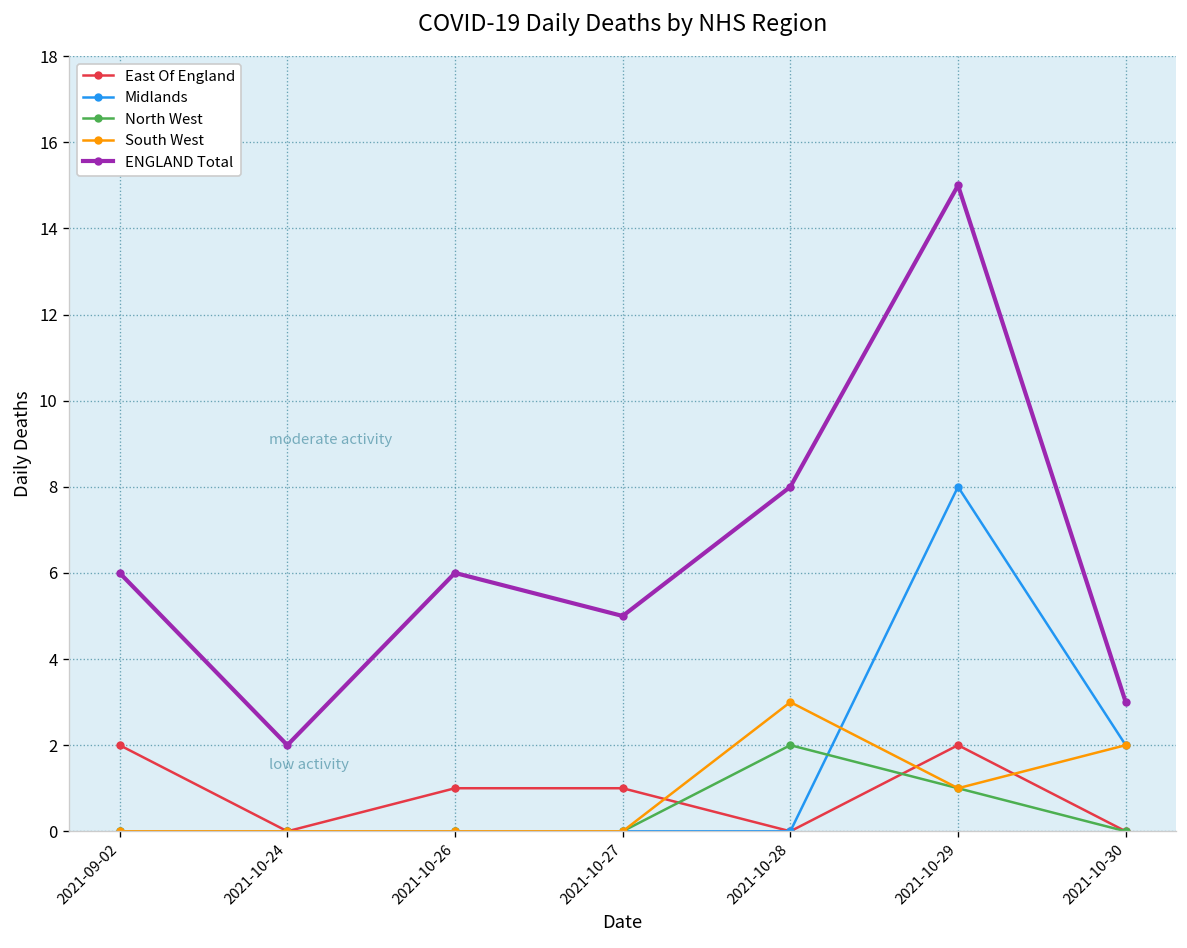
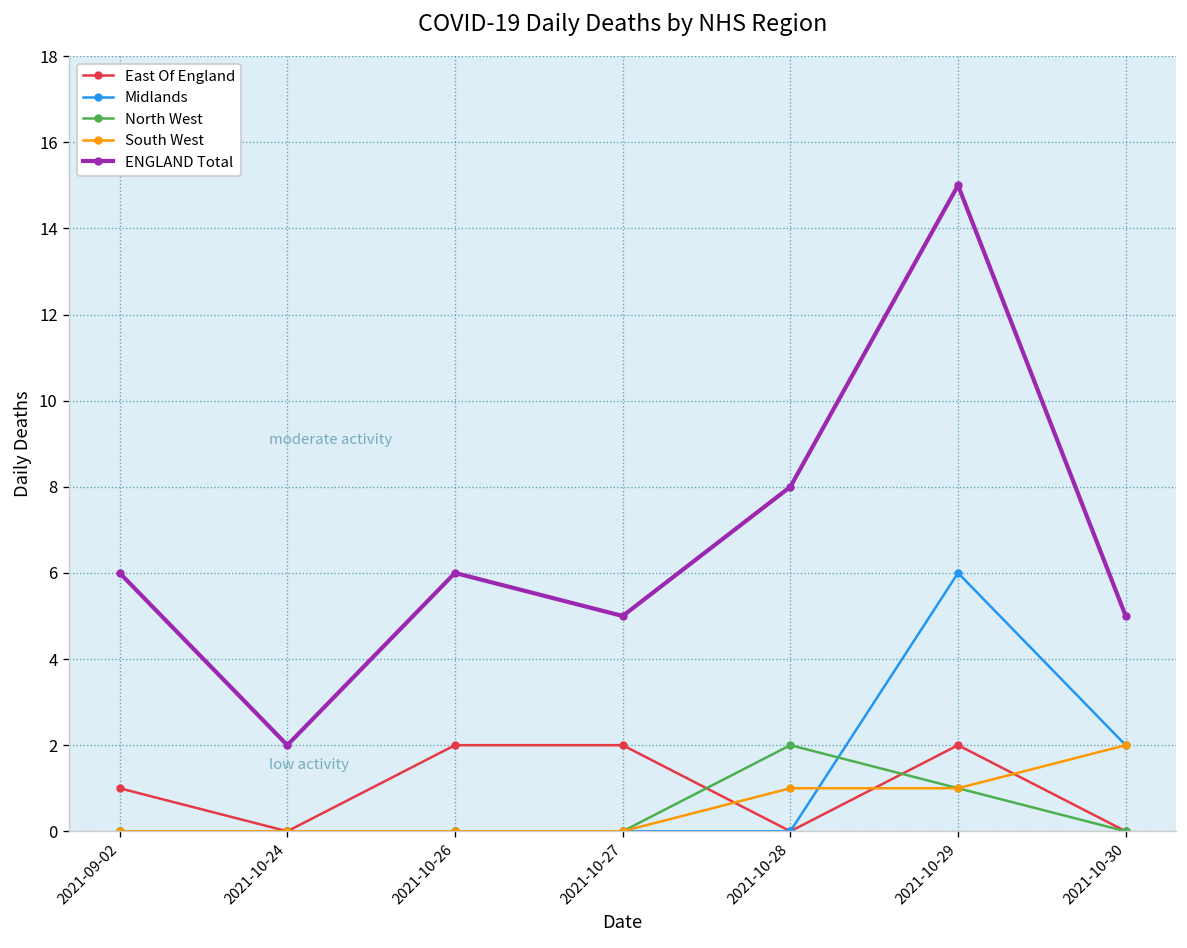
  {
    "East Of England": {
-     "2021-09-02": 2,
-     "2021-10-26": 1,
-     "2021-10-27": 1,
+     "2021-09-02": 1,
+     "2021-10-26": 2,
+     "2021-10-27": 2,
      "2021-10-29": 2
    },
    "Midlands": {
-     "2021-10-29": 8
+     "2021-10-29": 6
    },
    "North West": {
      "2021-10-28": 2
    },
    "South West": {
-     "2021-10-28": 3
+     "2021-10-28": 1
    },
    "ENGLAND Total": {
      "2021-09-02": 6,
      "2021-10-24": 2,
      "2021-10-26": 6,
      "2021-10-27": 5,
      "2021-10-28": 8,
      "2021-10-29": 15,
-     "2021-10-30": 3
+     "2021-10-30": 5
    }
  }
